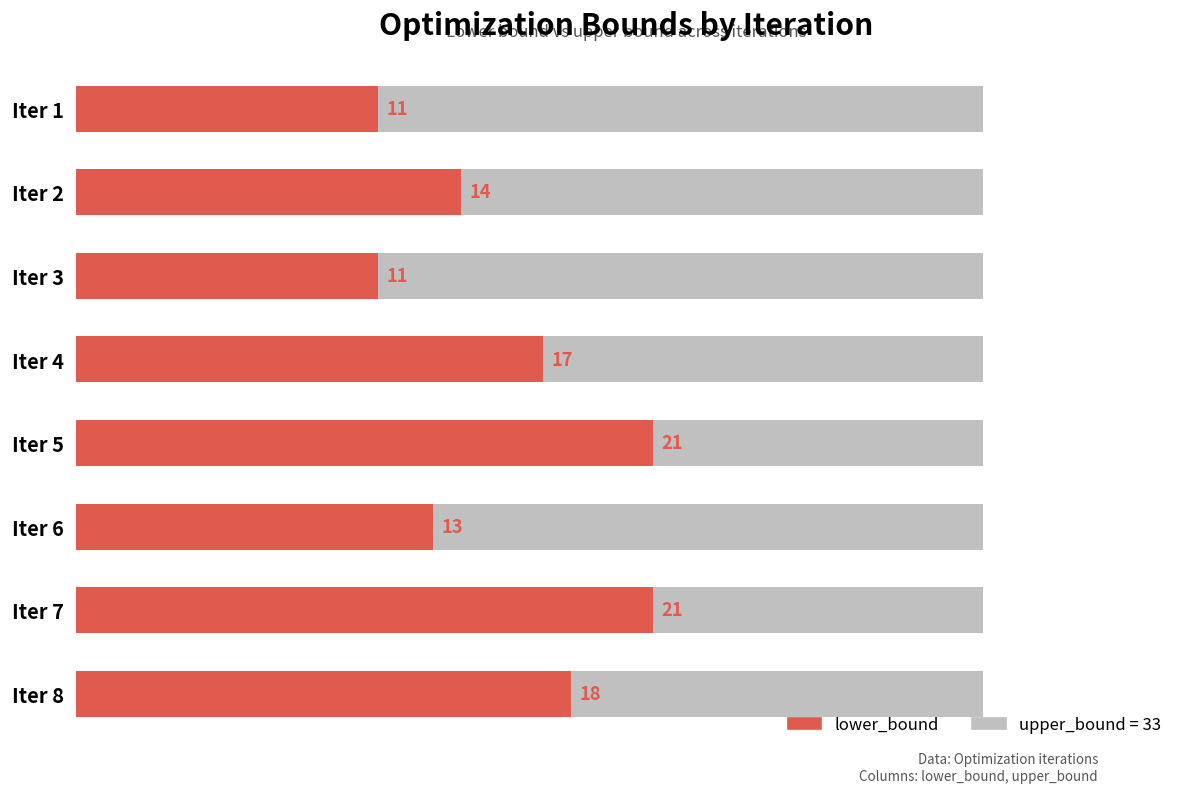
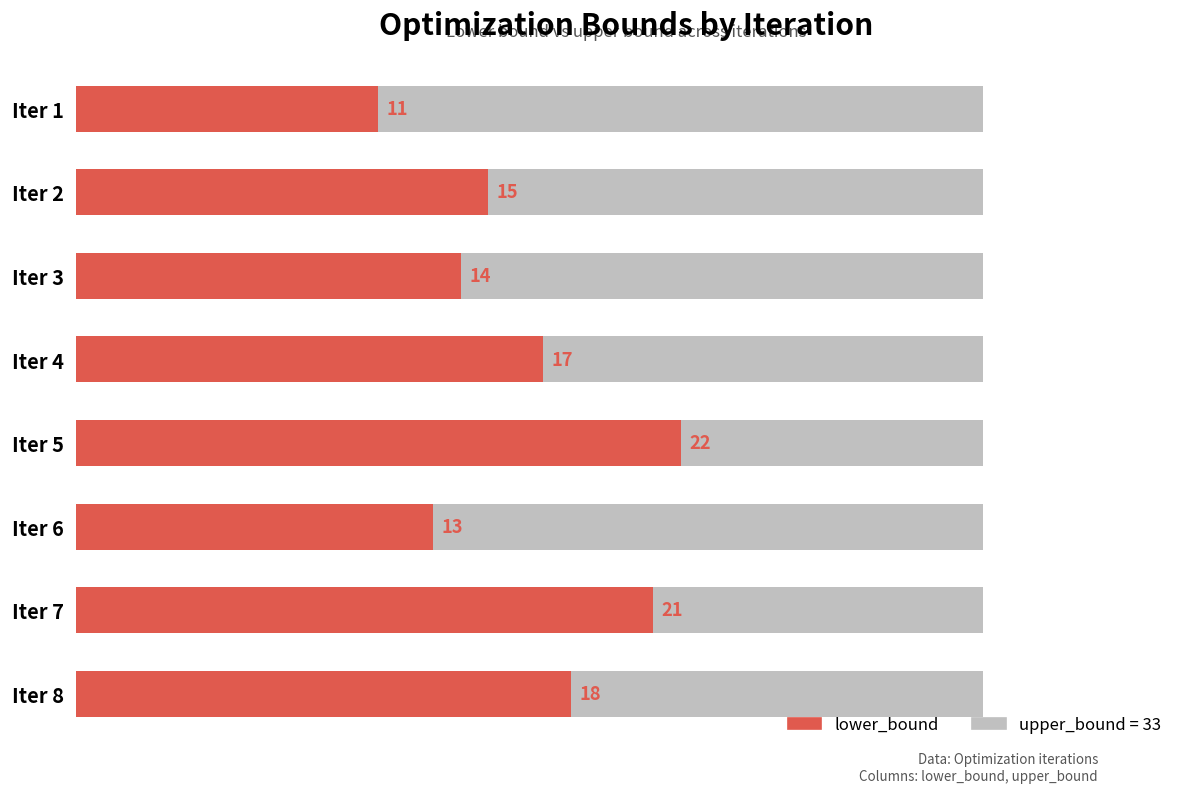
  {
    "lower_bound": {
-     "Iter 2": 14,
-     "Iter 3": 11,
-     "Iter 5": 21
+     "Iter 2": 15,
+     "Iter 3": 14,
+     "Iter 5": 22
    }
  }
